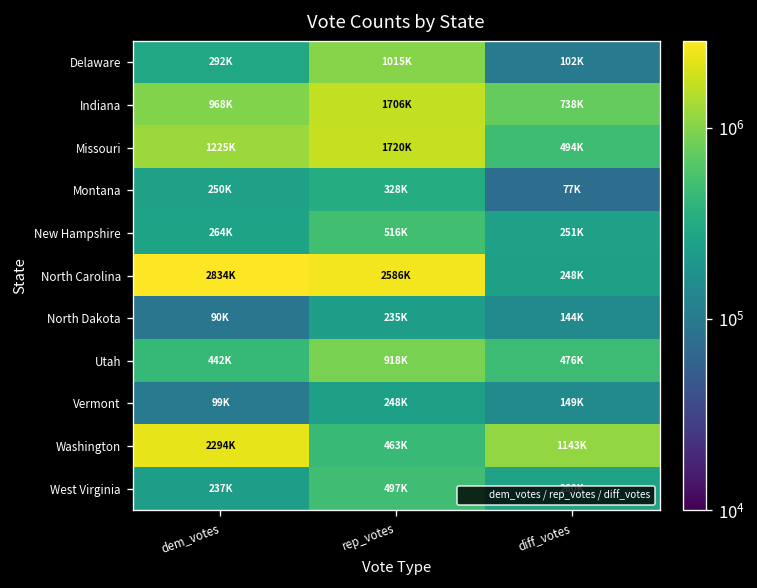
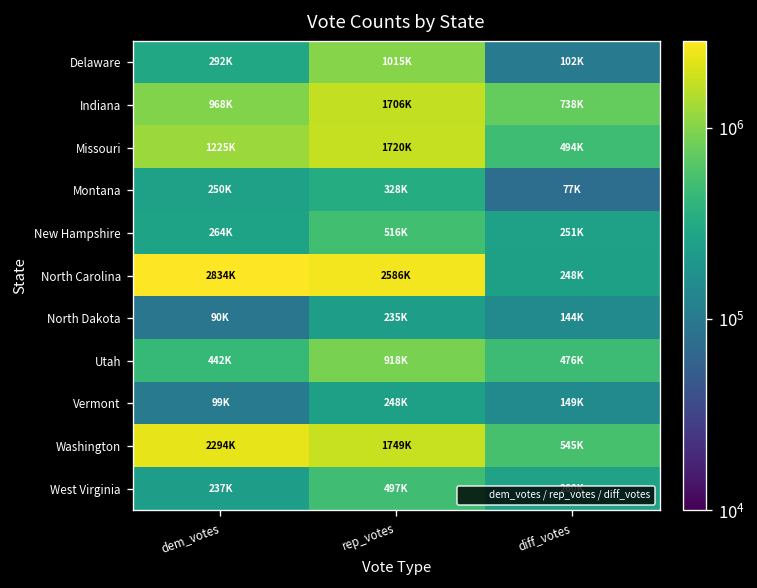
  {
    "Delaware": {
      "dem_votes": "292K",
      "rep_votes": "1015K",
      "diff_votes": "102K"
    },
    "Indiana": {
      "dem_votes": "968K",
      "rep_votes": "1706K",
      "diff_votes": "738K"
    },
    "Missouri": {
      "dem_votes": "1225K",
      "rep_votes": "1720K",
      "diff_votes": "494K"
    },
    "Montana": {
      "dem_votes": "250K",
      "rep_votes": "328K",
      "diff_votes": "77K"
    },
    "New Hampshire": {
      "dem_votes": "264K",
      "rep_votes": "516K",
      "diff_votes": "251K"
    },
    "North Carolina": {
      "dem_votes": "2834K",
      "rep_votes": "2586K",
      "diff_votes": "248K"
    },
    "North Dakota": {
      "dem_votes": "90K",
      "rep_votes": "235K",
      "diff_votes": "144K"
    },
    "Utah": {
      "dem_votes": "442K",
      "rep_votes": "918K",
      "diff_votes": "476K"
    },
    "Vermont": {
      "dem_votes": "99K",
      "rep_votes": "248K",
      "diff_votes": "149K"
    },
    "Washington": {
      "dem_votes": "2294K",
-     "rep_votes": "463K",
-     "diff_votes": "1143K"
+     "rep_votes": "1749K",
+     "diff_votes": "545K"
    },
    "West Virginia": {
      "dem_votes": "237K",
      "rep_votes": "497K"
    }
  }
